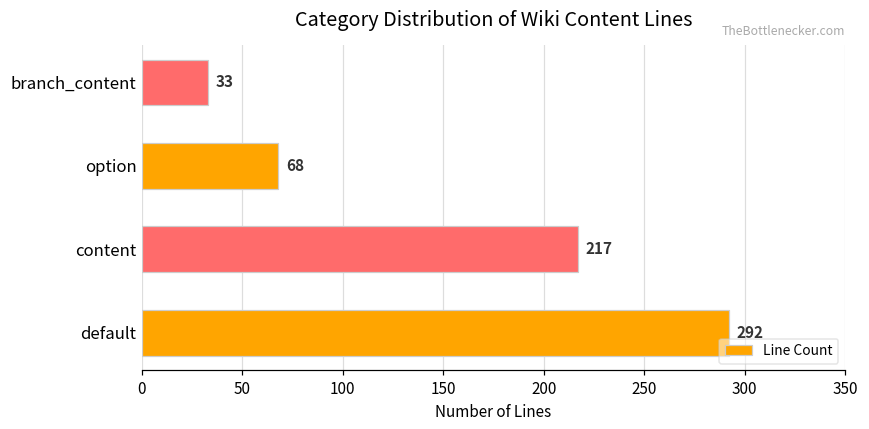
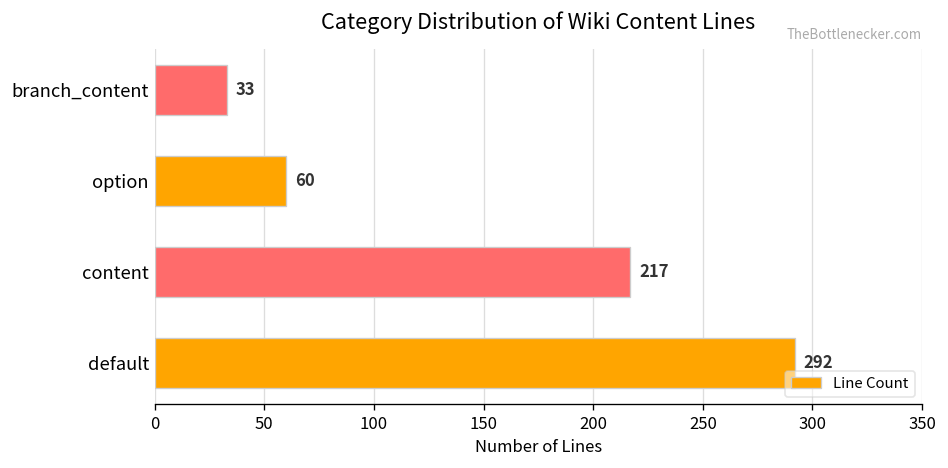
  {
    "branch_content": 33,
-   "option": 68,
+   "option": 60,
    "content": 217
  }
